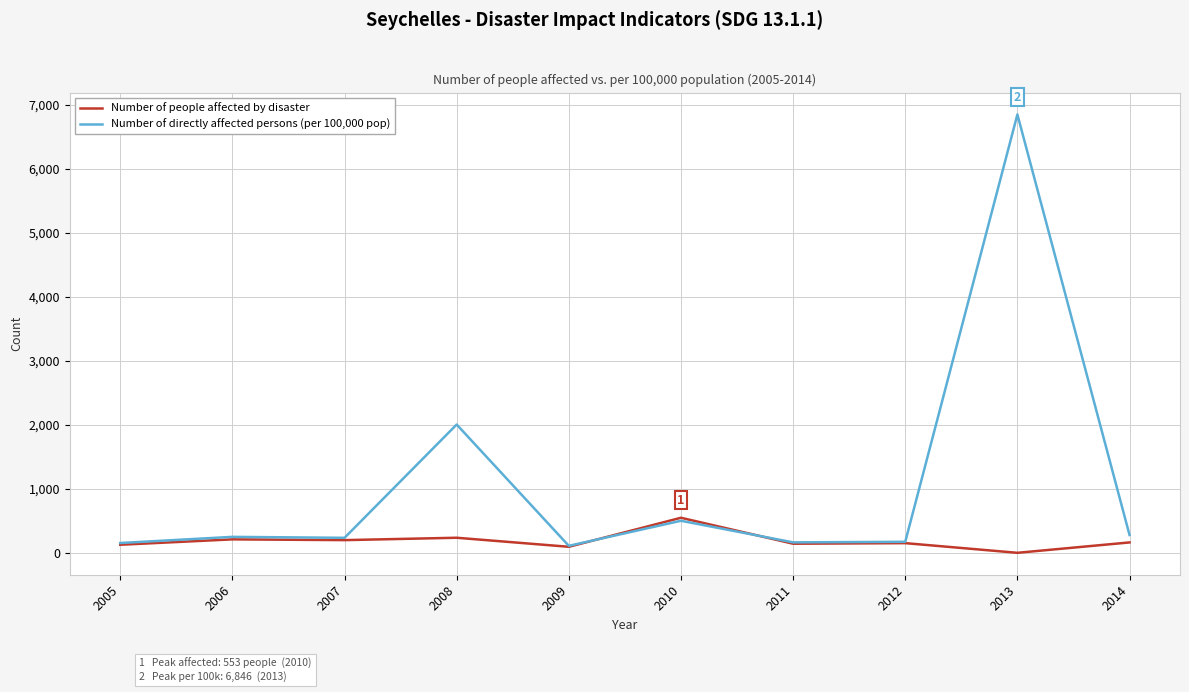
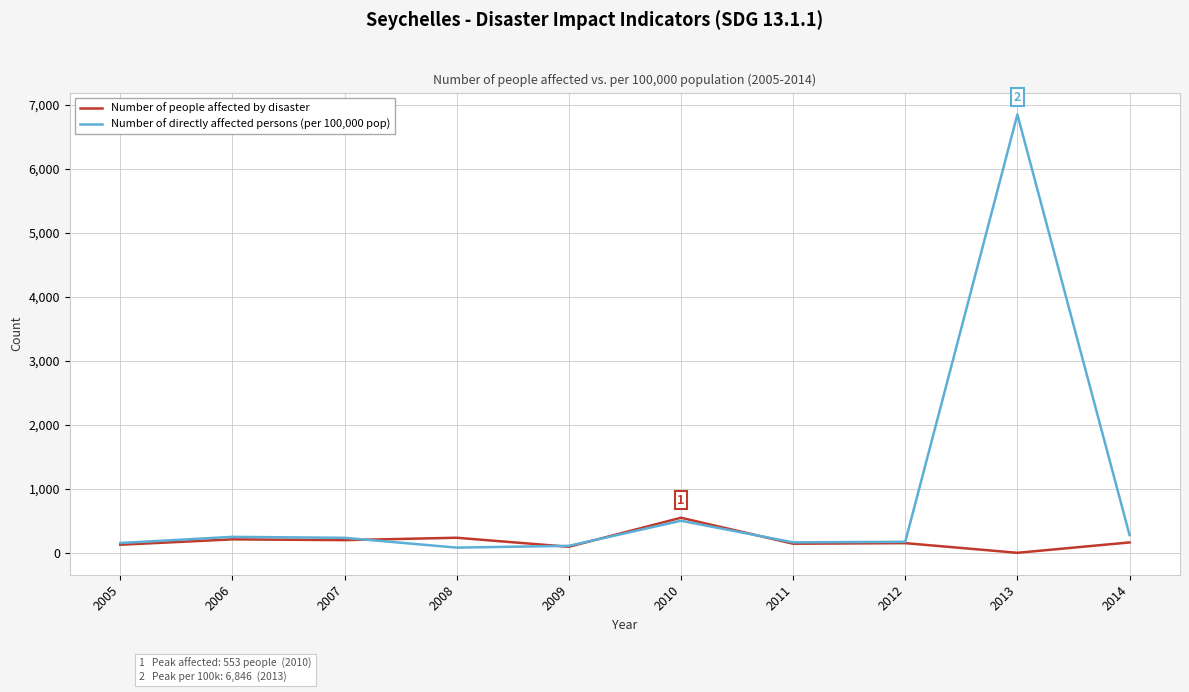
  {
    "Number of people affected by disaster": {
      "2008": "200",
      "2013": "0",
      "2014": "200"
    },
    "Number of directly affected persons (per 100,000 pop)": {
-     "2008": "2,000",
+     "2008": "100",
      "2010": "500",
      "2014": "300"
    }
  }
